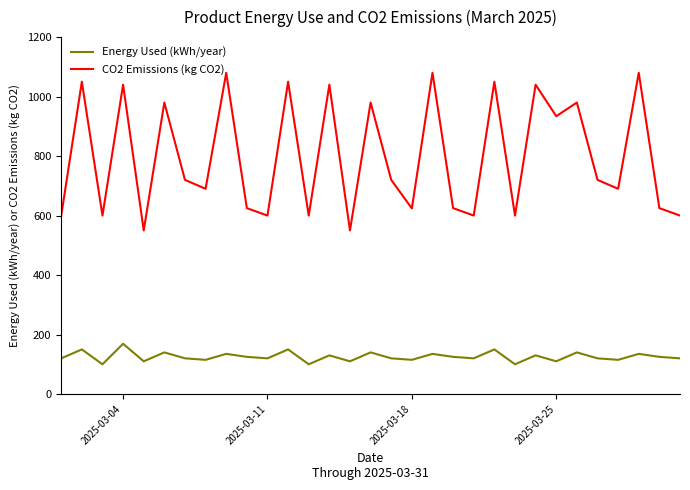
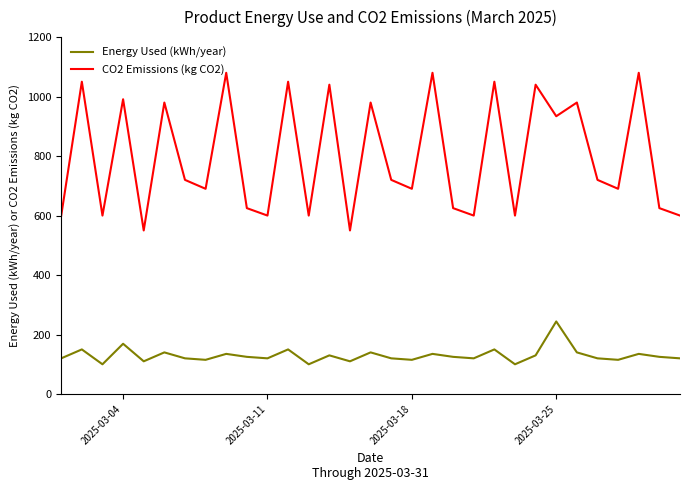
  {
    "Energy Used (kWh/year)": {
      "2025-03-04": 170,
      "2025-03-11": 120,
      "2025-03-18": 120,
-     "2025-03-25": 110
+     "2025-03-25": 240
    },
    "CO2 Emissions (kg CO2)": {
-     "2025-03-04": 1040,
+     "2025-03-04": 990,
      "2025-03-11": 600,
-     "2025-03-18": 620,
+     "2025-03-18": 690,
      "2025-03-25": 930
    }
  }
